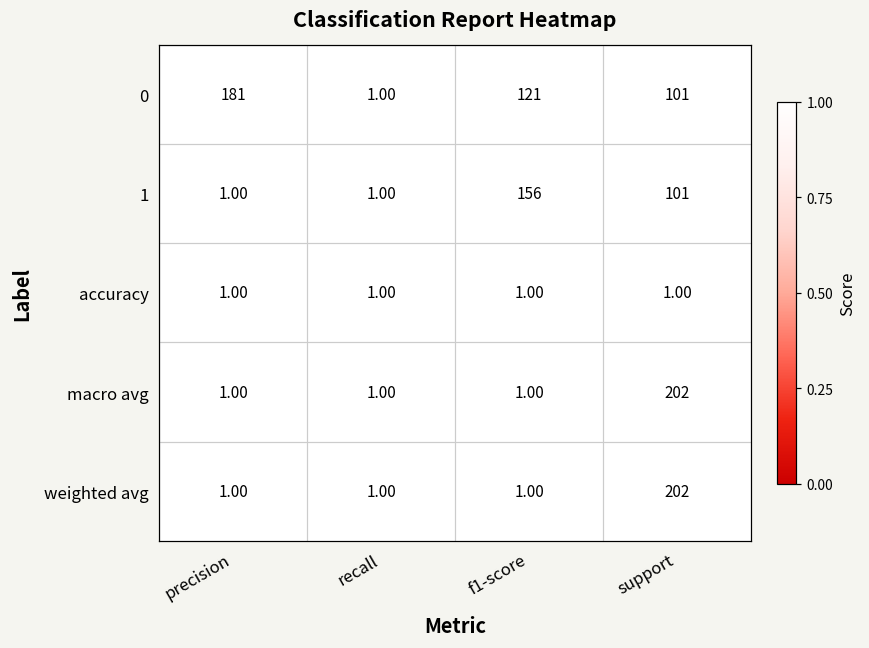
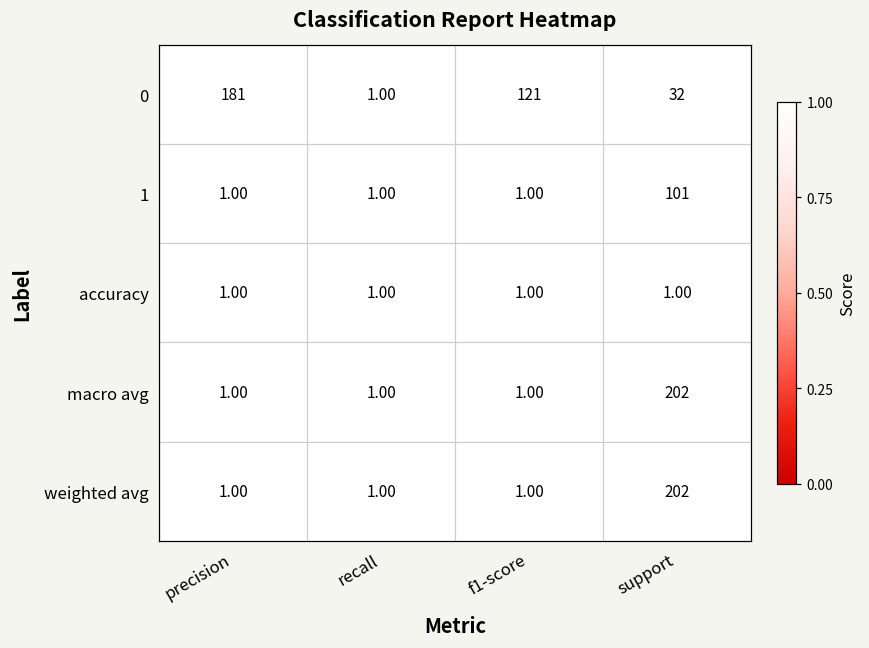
  {
    "0": {
      "precision": 181,
      "recall": 1.00,
      "f1-score": 121,
-     "support": 101
+     "support": 32
    },
    "1": {
      "precision": 1.00,
      "recall": 1.00,
-     "f1-score": 156,
+     "f1-score": 1.00,
      "support": 101
    },
    "accuracy": {
      "precision": 1.00,
      "recall": 1.00,
      "f1-score": 1.00,
      "support": 1.00
    },
    "macro avg": {
      "precision": 1.00,
      "recall": 1.00,
      "f1-score": 1.00,
      "support": 202
    },
    "weighted avg": {
      "precision": 1.00,
      "recall": 1.00,
      "f1-score": 1.00,
      "support": 202
    }
  }
